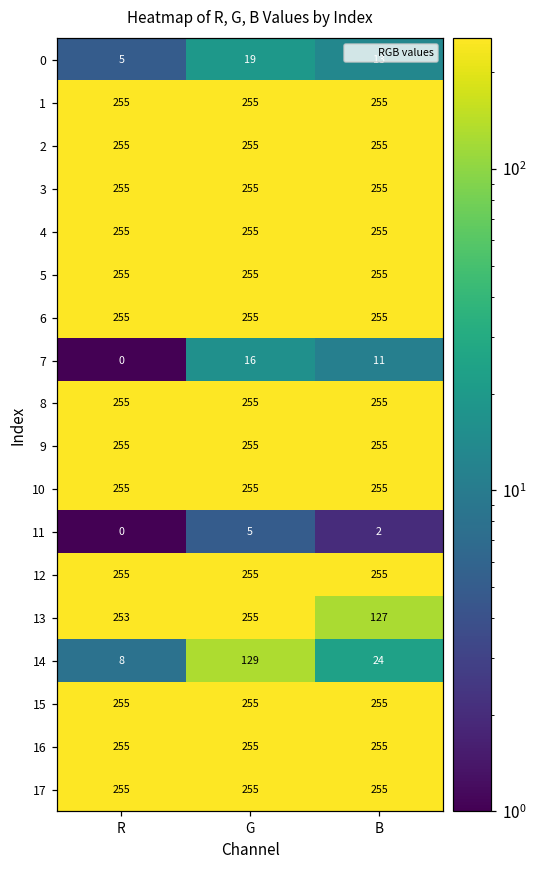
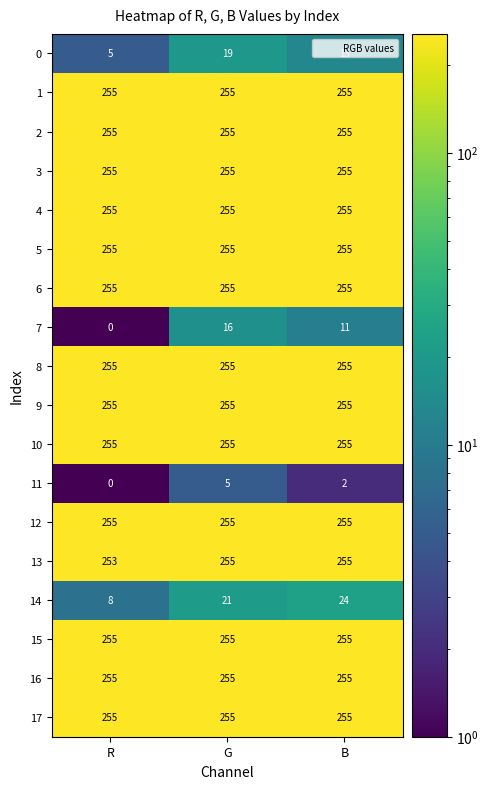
  {
    "0": {
      "R": 5,
      "G": 19
    },
    "1": {
      "R": 255,
      "G": 255,
      "B": 255
    },
    "2": {
      "R": 255,
      "G": 255,
      "B": 255
    },
    "3": {
      "R": 255,
      "G": 255,
      "B": 255
    },
    "4": {
      "R": 255,
      "G": 255,
      "B": 255
    },
    "5": {
      "R": 255,
      "G": 255,
      "B": 255
    },
    "6": {
      "R": 255,
      "G": 255,
      "B": 255
    },
    "7": {
      "R": 0,
      "G": 16,
      "B": 11
    },
    "8": {
      "R": 255,
      "G": 255,
      "B": 255
    },
    "9": {
      "R": 255,
      "G": 255,
      "B": 255
    },
    "10": {
      "R": 255,
      "G": 255,
      "B": 255
    },
    "11": {
      "R": 0,
      "G": 5,
      "B": 2
    },
    "12": {
      "R": 255,
      "G": 255,
      "B": 255
    },
    "13": {
      "R": 253,
      "G": 255,
-     "B": 127
+     "B": 255
    },
    "14": {
      "R": 8,
-     "G": 129,
+     "G": 21,
      "B": 24
    },
    "15": {
      "R": 255,
      "G": 255,
      "B": 255
    },
    "16": {
      "R": 255,
      "G": 255,
      "B": 255
    },
    "17": {
      "R": 255,
      "G": 255,
      "B": 255
    }
  }
